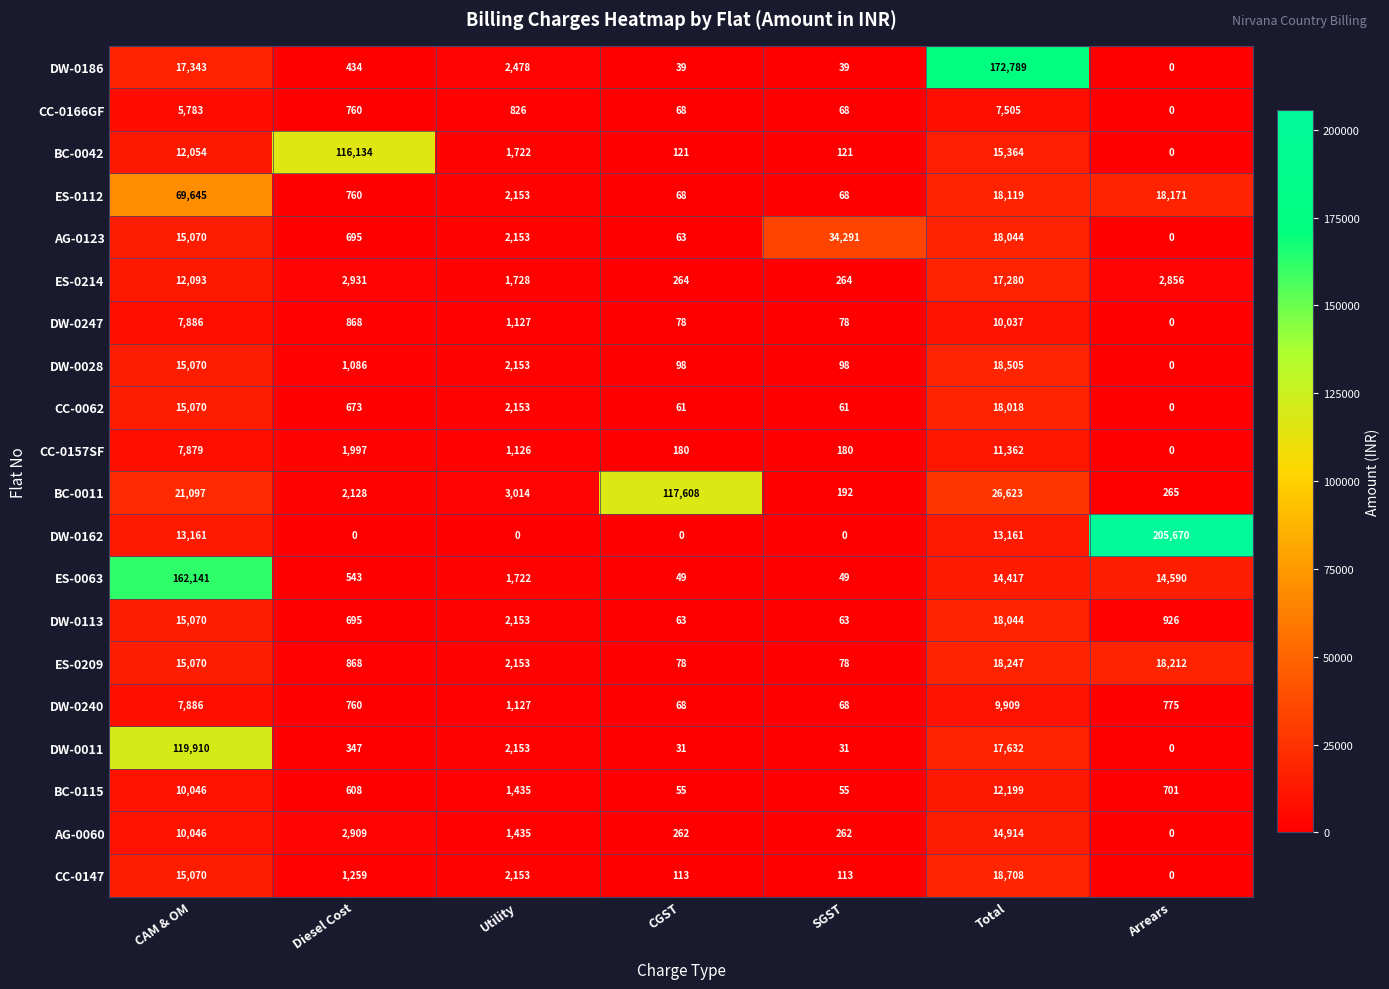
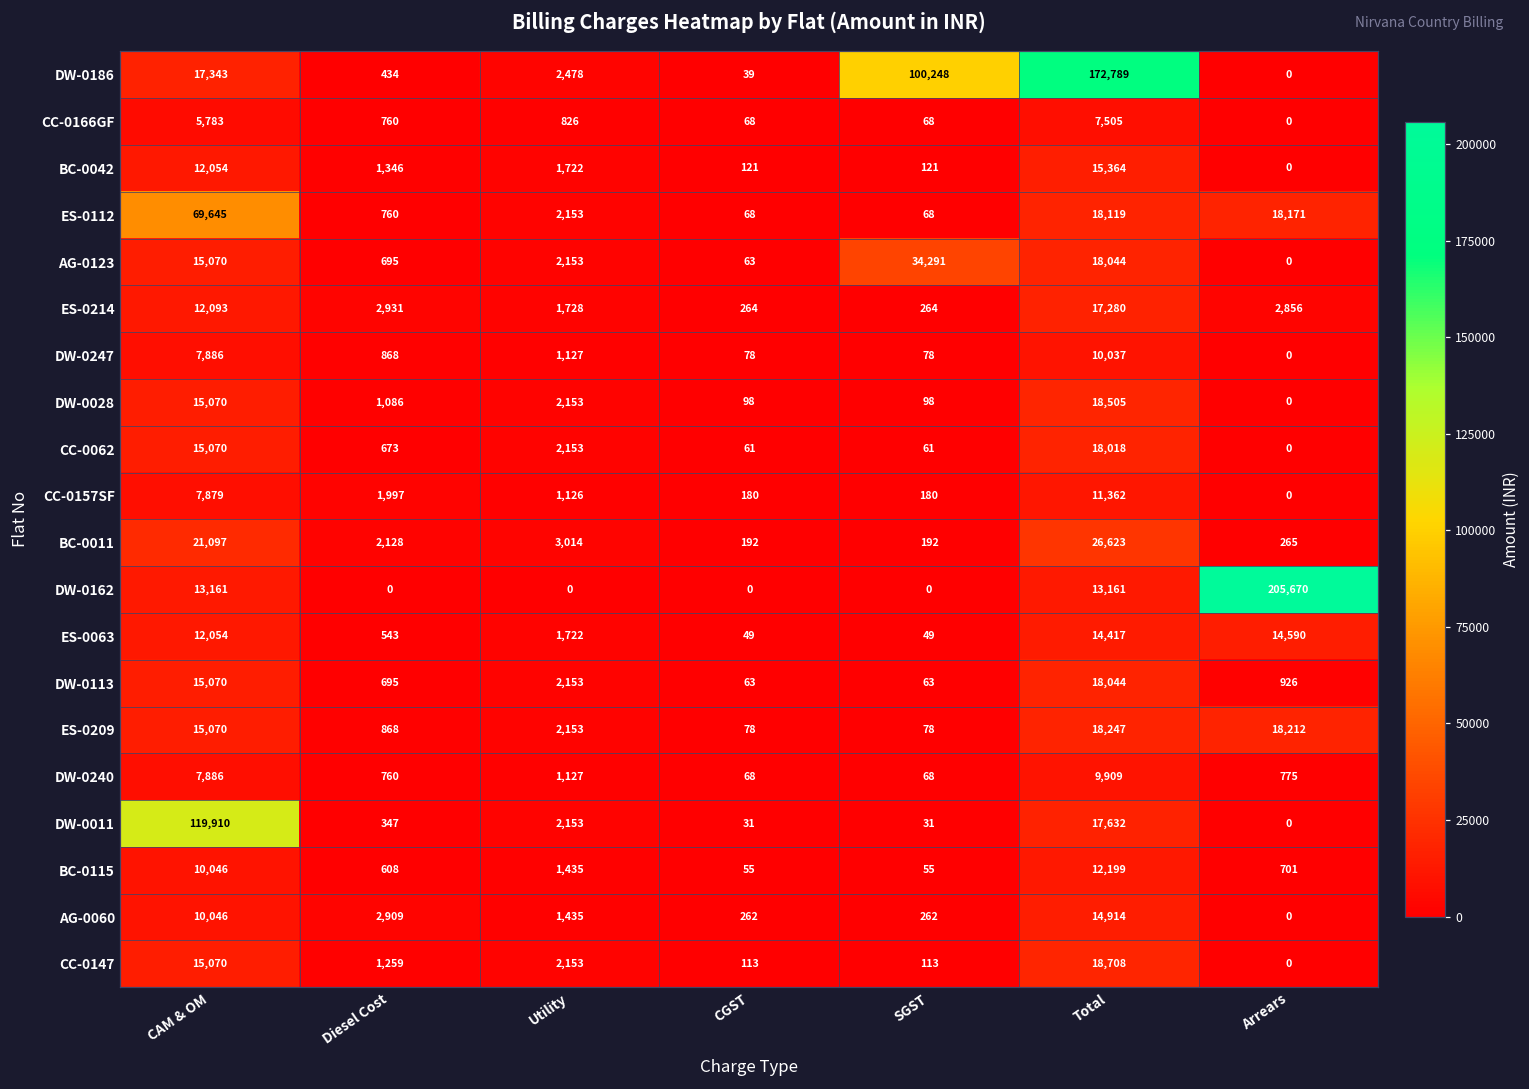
  {
    "DW-0186": {
      "CAM & OM": "17,343",
      "Diesel Cost": "434",
      "Utility": "2,478",
      "CGST": "39",
-     "SGST": "39",
+     "SGST": "100,248",
      "Total": "172,789",
      "Arrears": "0"
    },
    "CC-0166GF": {
      "CAM & OM": "5,783",
      "Diesel Cost": "760",
      "Utility": "826",
      "CGST": "68",
      "SGST": "68",
      "Total": "7,505",
      "Arrears": "0"
    },
    "BC-0042": {
      "CAM & OM": "12,054",
-     "Diesel Cost": "116,134",
+     "Diesel Cost": "1,346",
      "Utility": "1,722",
      "CGST": "121",
      "SGST": "121",
      "Total": "15,364",
      "Arrears": "0"
    },
    "ES-0112": {
      "CAM & OM": "69,645",
      "Diesel Cost": "760",
      "Utility": "2,153",
      "CGST": "68",
      "SGST": "68",
      "Total": "18,119",
      "Arrears": "18,171"
    },
    "AG-0123": {
      "CAM & OM": "15,070",
      "Diesel Cost": "695",
      "Utility": "2,153",
      "CGST": "63",
      "SGST": "34,291",
      "Total": "18,044",
      "Arrears": "0"
    },
    "ES-0214": {
      "CAM & OM": "12,093",
      "Diesel Cost": "2,931",
      "Utility": "1,728",
      "CGST": "264",
      "SGST": "264",
      "Total": "17,280",
      "Arrears": "2,856"
    },
    "DW-0247": {
      "CAM & OM": "7,886",
      "Diesel Cost": "868",
      "Utility": "1,127",
      "CGST": "78",
      "SGST": "78",
      "Total": "10,037",
      "Arrears": "0"
    },
    "DW-0028": {
      "CAM & OM": "15,070",
      "Diesel Cost": "1,086",
      "Utility": "2,153",
      "CGST": "98",
      "SGST": "98",
      "Total": "18,505",
      "Arrears": "0"
    },
    "CC-0062": {
      "CAM & OM": "15,070",
      "Diesel Cost": "673",
      "Utility": "2,153",
      "CGST": "61",
      "SGST": "61",
      "Total": "18,018",
      "Arrears": "0"
    },
    "CC-0157SF": {
      "CAM & OM": "7,879",
      "Diesel Cost": "1,997",
      "Utility": "1,126",
      "CGST": "180",
      "SGST": "180",
      "Total": "11,362",
      "Arrears": "0"
    },
    "BC-0011": {
      "CAM & OM": "21,097",
      "Diesel Cost": "2,128",
      "Utility": "3,014",
-     "CGST": "117,608",
+     "CGST": "192",
      "SGST": "192",
      "Total": "26,623",
      "Arrears": "265"
    },
    "DW-0162": {
      "CAM & OM": "13,161",
      "Diesel Cost": "0",
      "Utility": "0",
      "CGST": "0",
      "SGST": "0",
      "Total": "13,161",
      "Arrears": "205,670"
    },
    "ES-0063": {
-     "CAM & OM": "162,141",
+     "CAM & OM": "12,054",
      "Diesel Cost": "543",
      "Utility": "1,722",
      "CGST": "49",
      "SGST": "49",
      "Total": "14,417",
      "Arrears": "14,590"
    },
    "DW-0113": {
      "CAM & OM": "15,070",
      "Diesel Cost": "695",
      "Utility": "2,153",
      "CGST": "63",
      "SGST": "63",
      "Total": "18,044",
      "Arrears": "926"
    },
    "ES-0209": {
      "CAM & OM": "15,070",
      "Diesel Cost": "868",
      "Utility": "2,153",
      "CGST": "78",
      "SGST": "78",
      "Total": "18,247",
      "Arrears": "18,212"
    },
    "DW-0240": {
      "CAM & OM": "7,886",
      "Diesel Cost": "760",
      "Utility": "1,127",
      "CGST": "68",
      "SGST": "68",
      "Total": "9,909",
      "Arrears": "775"
    },
    "DW-0011": {
      "CAM & OM": "119,910",
      "Diesel Cost": "347",
      "Utility": "2,153",
      "CGST": "31",
      "SGST": "31",
      "Total": "17,632",
      "Arrears": "0"
    },
    "BC-0115": {
      "CAM & OM": "10,046",
      "Diesel Cost": "608",
      "Utility": "1,435",
      "CGST": "55",
      "SGST": "55",
      "Total": "12,199",
      "Arrears": "701"
    },
    "AG-0060": {
      "CAM & OM": "10,046",
      "Diesel Cost": "2,909",
      "Utility": "1,435",
      "CGST": "262",
      "SGST": "262",
      "Total": "14,914",
      "Arrears": "0"
    },
    "CC-0147": {
      "CAM & OM": "15,070",
      "Diesel Cost": "1,259",
      "Utility": "2,153",
      "CGST": "113",
      "SGST": "113",
      "Total": "18,708",
      "Arrears": "0"
    }
  }
